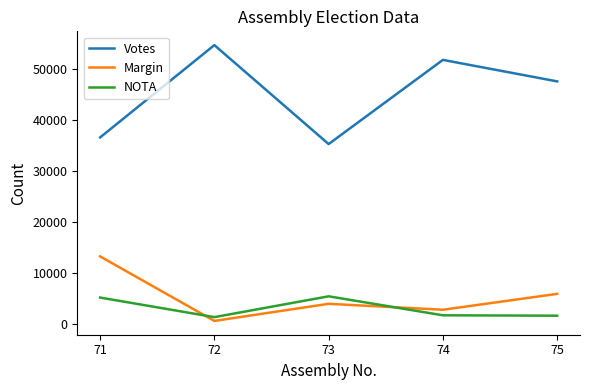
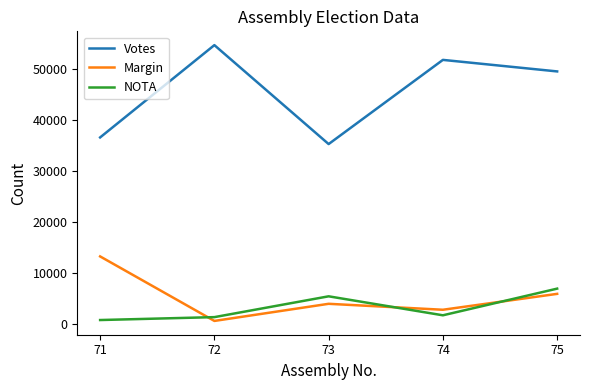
  {
    "Votes": {
      "71": 37000,
      "72": 55000,
      "73": 35000,
      "74": 52000,
-     "75": 48000
+     "75": 50000
    },
    "Margin": {
      "71": 13000,
      "72": 1000,
      "73": 4000,
      "74": 3000,
      "75": 6000
    },
    "NOTA": {
-     "71": 5000,
+     "71": 1000,
      "72": 1000,
      "73": 5000,
      "74": 2000,
-     "75": 2000
+     "75": 7000
    }
  }
